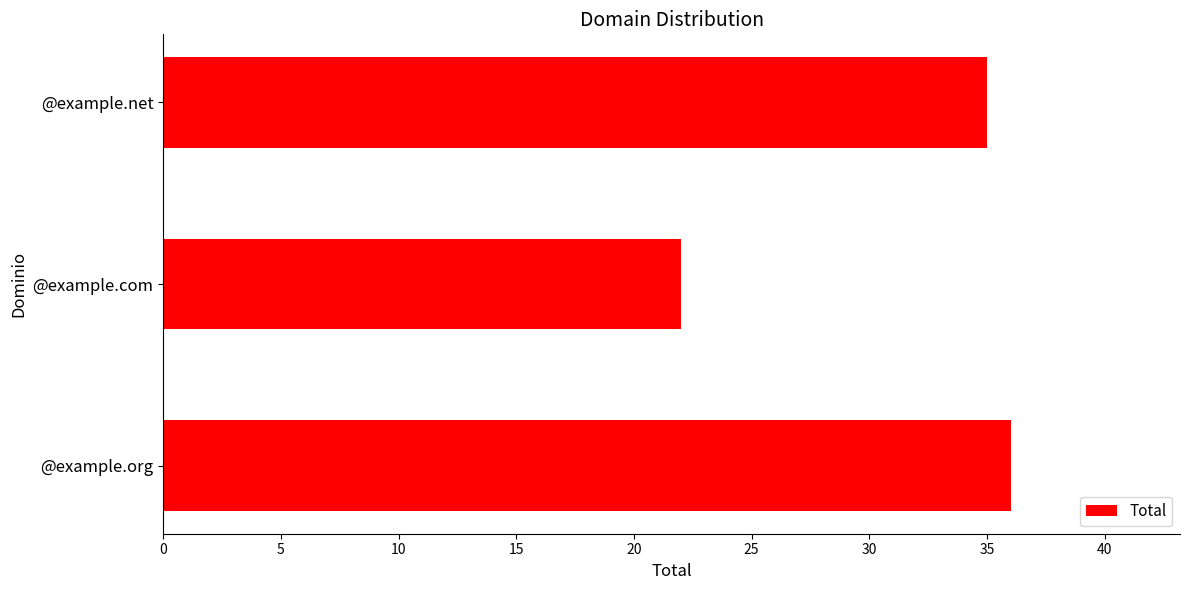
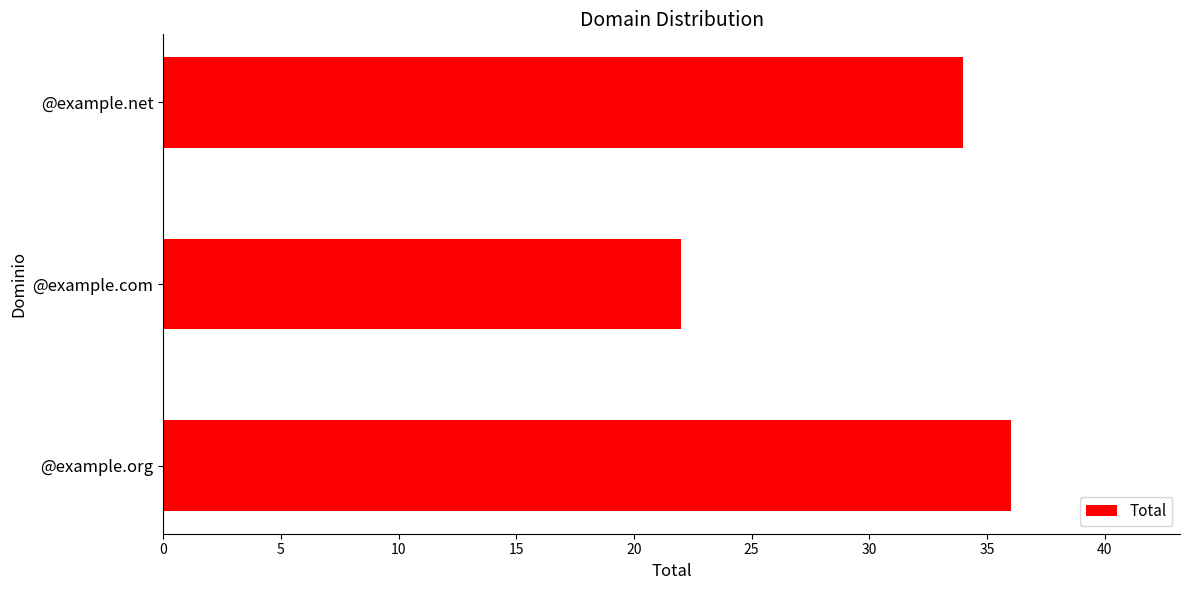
  {
-   "@example.net": 35,
+   "@example.net": 34,
    "@example.com": 22,
    "@example.org": 36
  }
